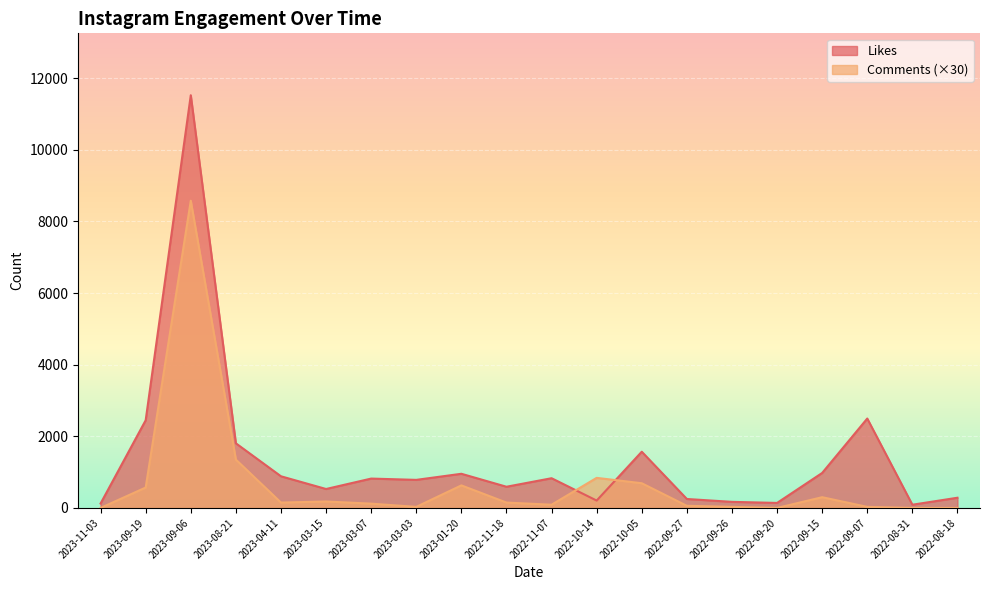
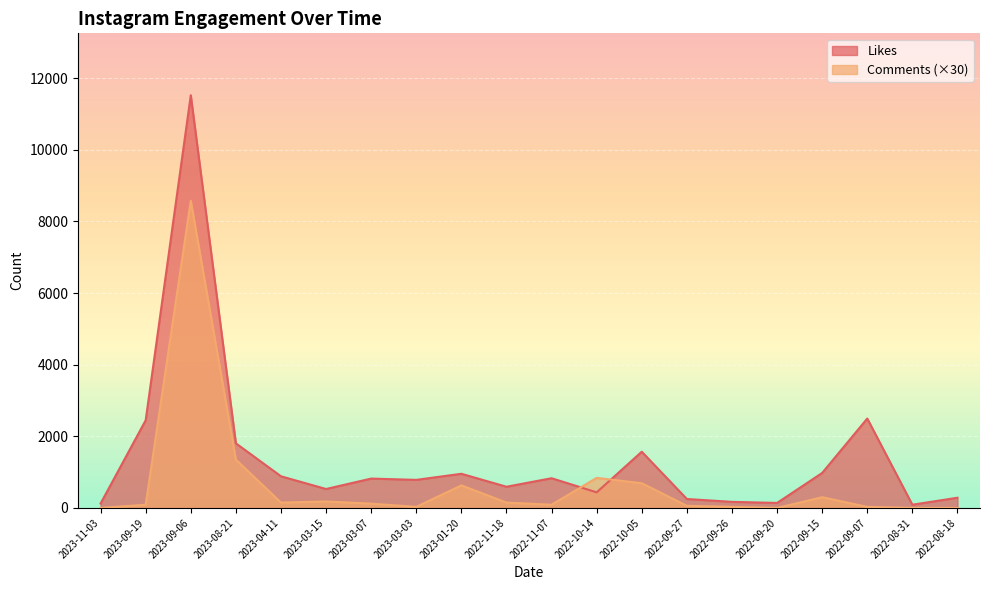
  {
    "Likes": {
      "2023-11-03": 100,
      "2023-09-19": 2400,
      "2023-09-06": 11500,
      "2023-08-21": 1800,
      "2023-04-11": 900,
      "2023-03-15": 500,
      "2023-03-07": 800,
      "2023-03-03": 800,
      "2023-01-20": 1000,
      "2022-11-18": 600,
      "2022-11-07": 800,
-     "2022-10-14": 200,
+     "2022-10-14": 400,
      "2022-10-05": 1600,
      "2022-09-27": 300,
      "2022-09-26": 200,
      "2022-09-20": 100,
      "2022-09-15": 1000,
      "2022-09-07": 2500,
      "2022-08-31": 100,
      "2022-08-18": 300
    },
    "Comments (×30)": {
      "2023-11-03": 0,
-     "2023-09-19": 600,
+     "2023-09-19": 100,
      "2023-09-06": 8600,
      "2023-08-21": 1400,
      "2023-04-11": 200,
      "2023-03-15": 200,
      "2023-03-07": 100,
      "2023-03-03": 0,
      "2023-01-20": 600,
      "2022-11-18": 200,
      "2022-11-07": 100,
      "2022-10-14": 800,
      "2022-10-05": 700,
      "2022-09-27": 100,
      "2022-09-26": 0,
      "2022-09-20": 0,
      "2022-09-15": 300,
      "2022-09-07": 0,
      "2022-08-31": 0,
      "2022-08-18": 0
    }
  }
